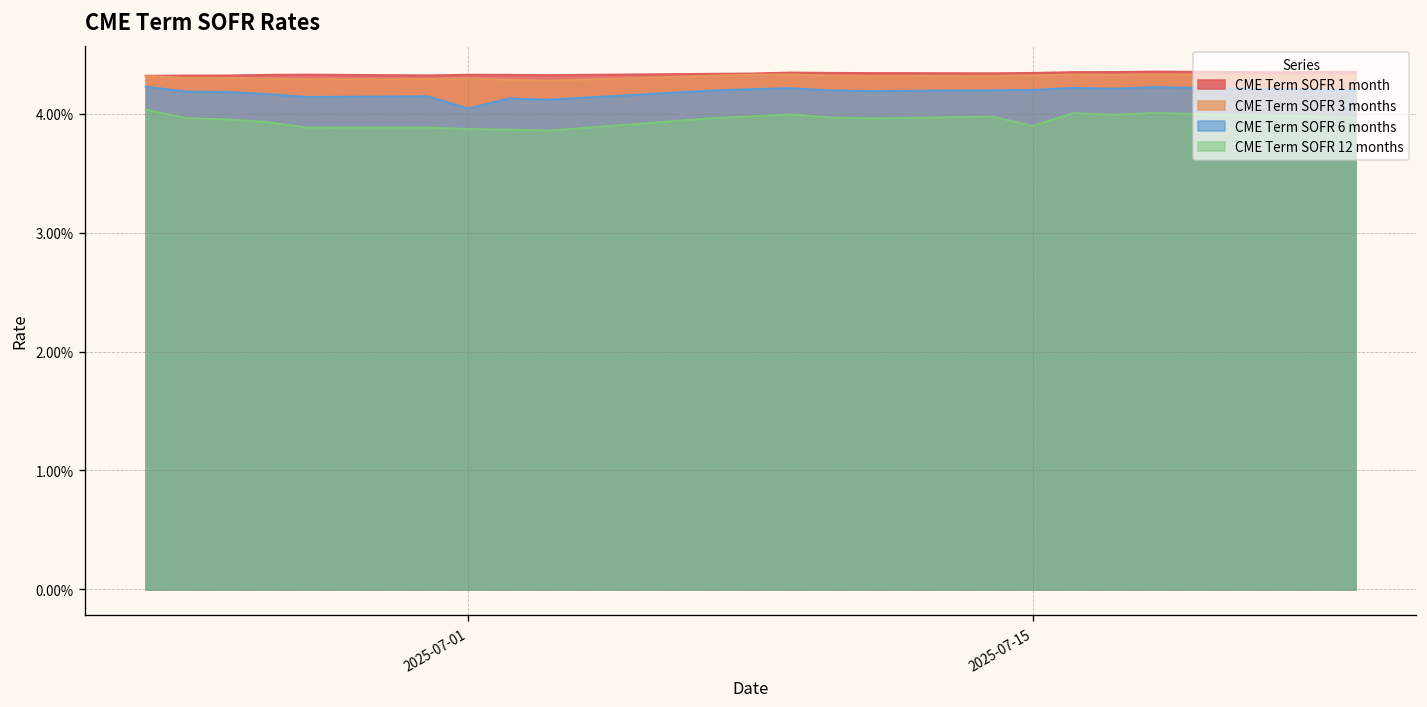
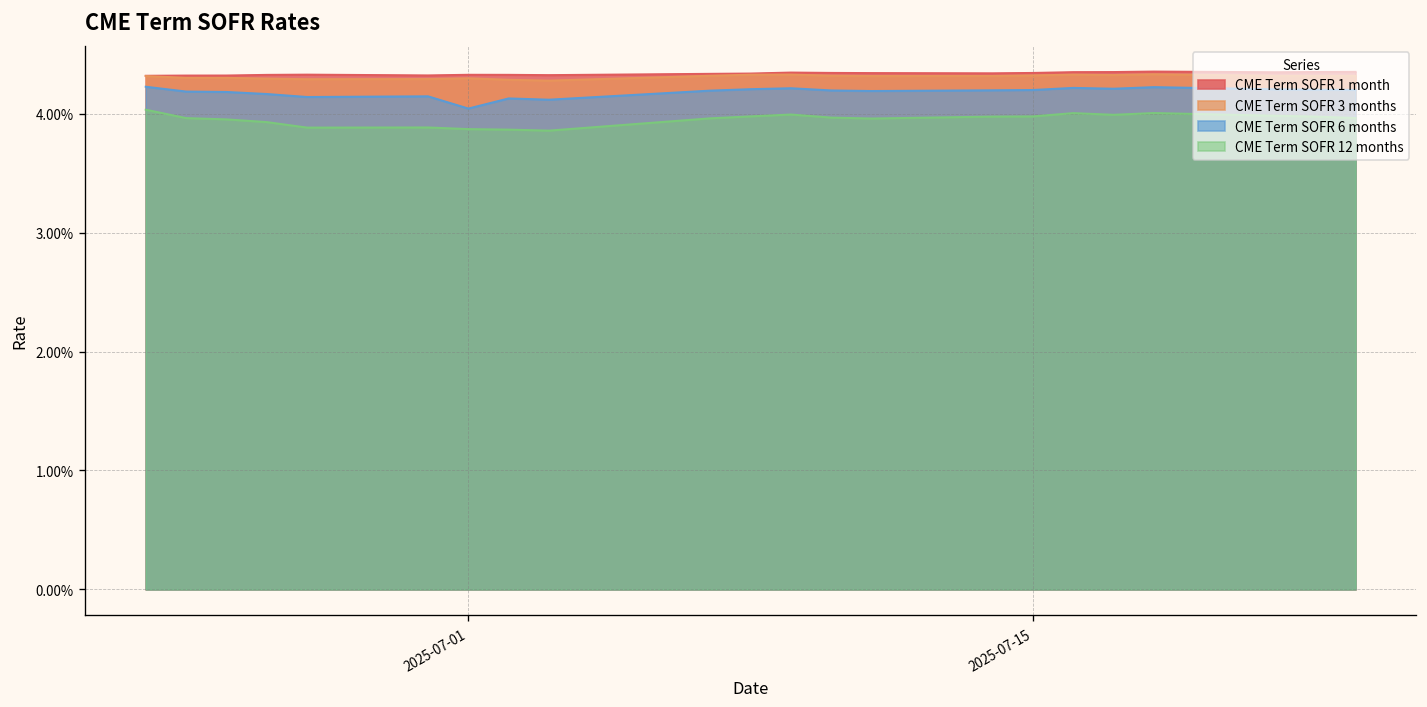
  {
    "CME Term SOFR 6 months": {
      "2025-07-01": "4.0%",
      "2025-07-15": "4.2%"
    },
    "CME Term SOFR 12 months": {
      "2025-07-01": "3.9%",
-     "2025-07-15": "3.9%"
+     "2025-07-15": "4.0%"
    }
  }
